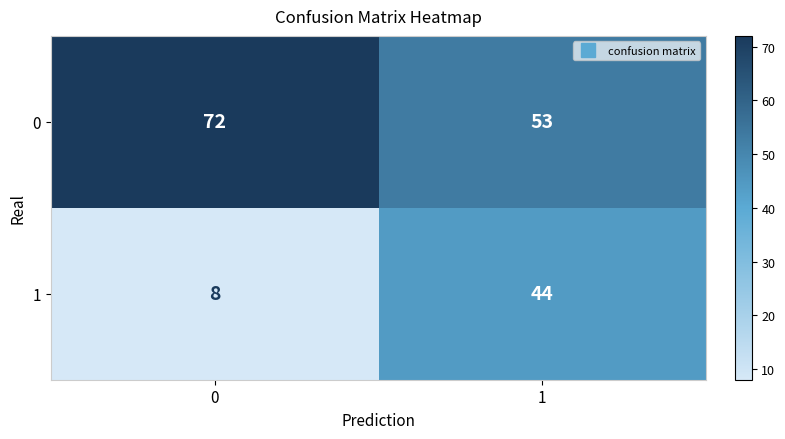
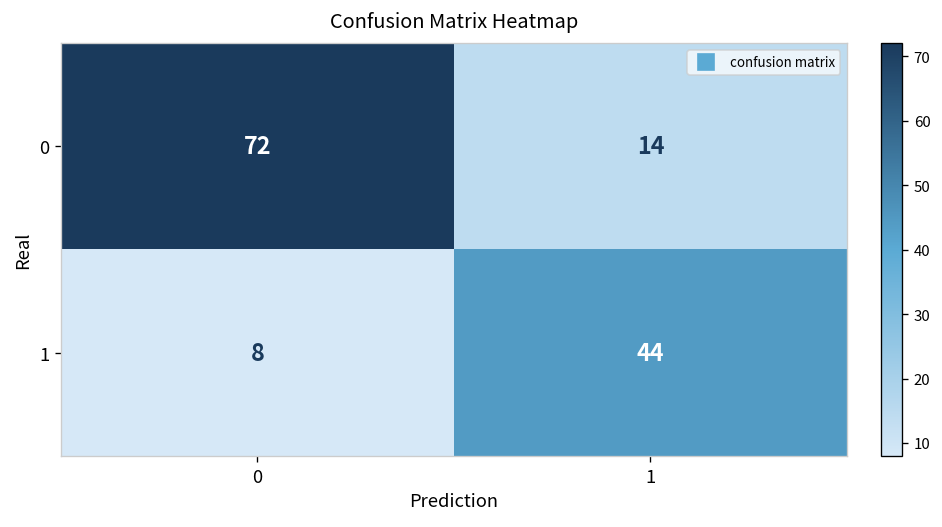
  {
    "0": {
      "0": 72,
-     "1": 53
+     "1": 14
    },
    "1": {
      "0": 8,
      "1": 44
    }
  }
